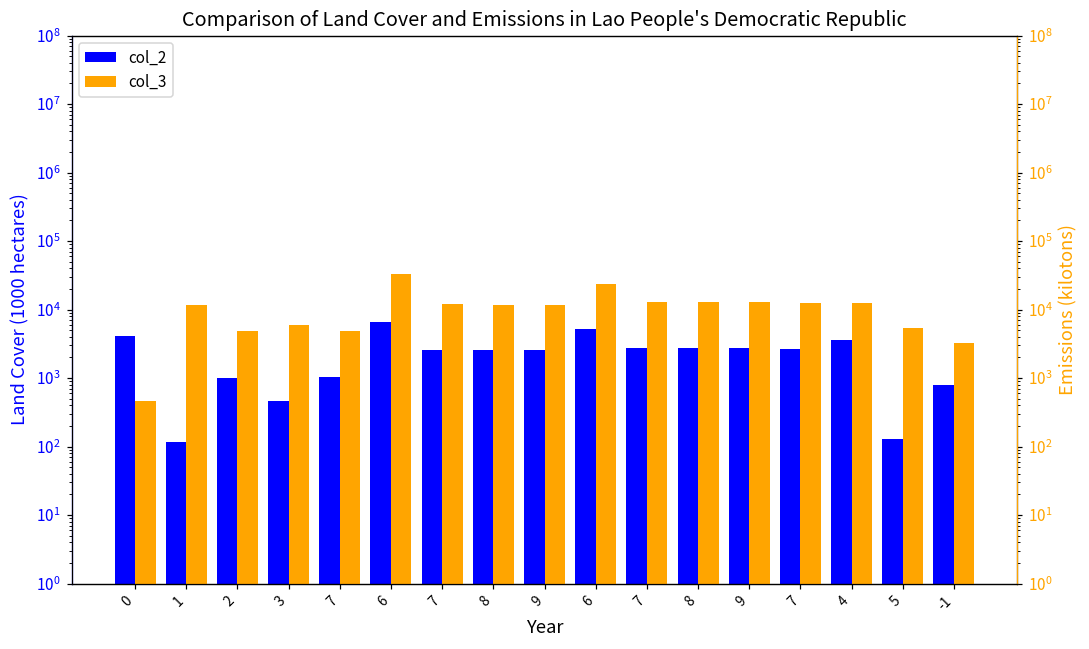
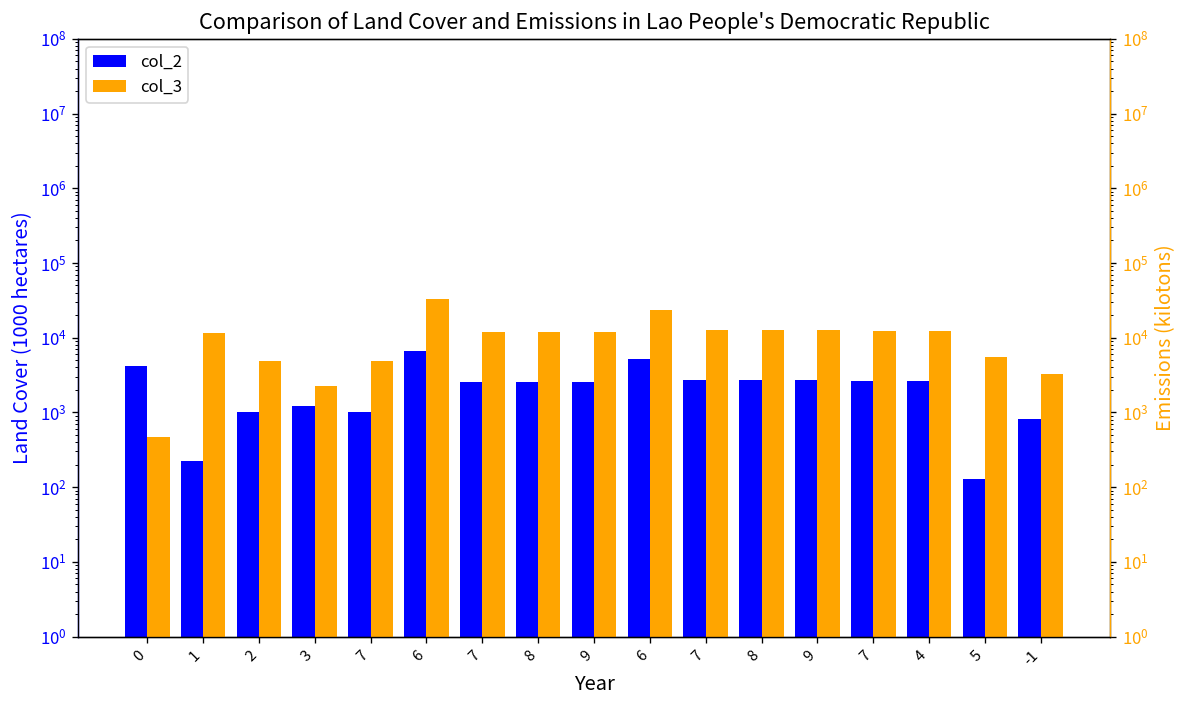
  {
    "col_2": {
      "0": 4000,
-     "1": 120,
+     "1": 230,
      "2": 1000,
-     "3": 500,
-     "4": 4000,
+     "3": 1200,
+     "4": 2600,
      "5": 130,
      "-1": 800
    },
    "col_3": {
      "0": 500,
      "1": 11000,
      "2": 5000,
-     "3": 6000,
+     "3": 2300,
      "4": 12000,
      "5": 5000,
      "-1": 3000
    }
  }
